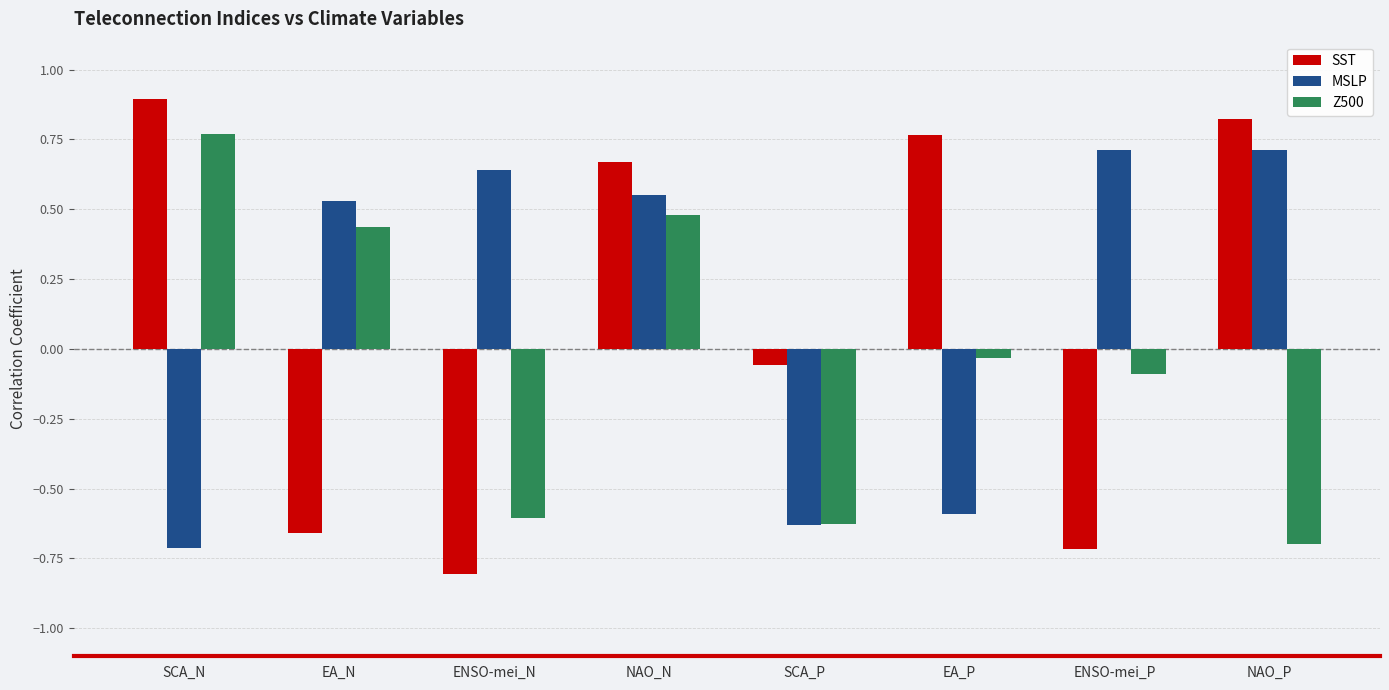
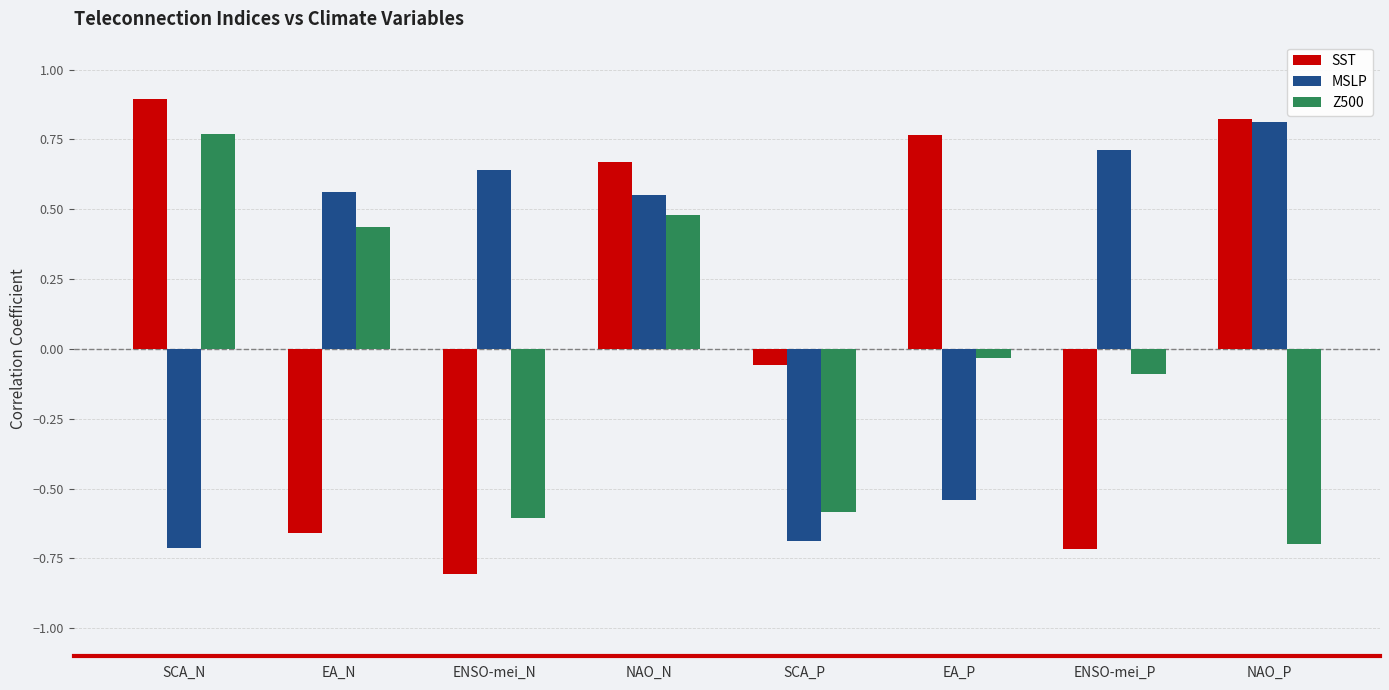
  {
    "SST": {
      "SCA_N": 0.89,
      "EA_N": -0.66,
      "ENSO-mei_N": -0.81,
      "NAO_N": 0.67,
      "SCA_P": -0.06,
      "EA_P": 0.76,
      "ENSO-mei_P": -0.72,
      "NAO_P": 0.82
    },
    "MSLP": {
      "SCA_N": -0.71,
-     "EA_N": 0.53,
+     "EA_N": 0.56,
      "ENSO-mei_N": 0.64,
      "NAO_N": 0.55,
-     "SCA_P": -0.63,
-     "EA_P": -0.59,
+     "SCA_P": -0.69,
+     "EA_P": -0.54,
      "ENSO-mei_P": 0.71,
-     "NAO_P": 0.71
+     "NAO_P": 0.81
    },
    "Z500": {
      "SCA_N": 0.77,
      "EA_N": 0.44,
      "ENSO-mei_N": -0.61,
      "NAO_N": 0.48,
-     "SCA_P": -0.62,
+     "SCA_P": -0.58,
      "EA_P": -0.03,
      "ENSO-mei_P": -0.09,
      "NAO_P": -0.70
    }
  }
